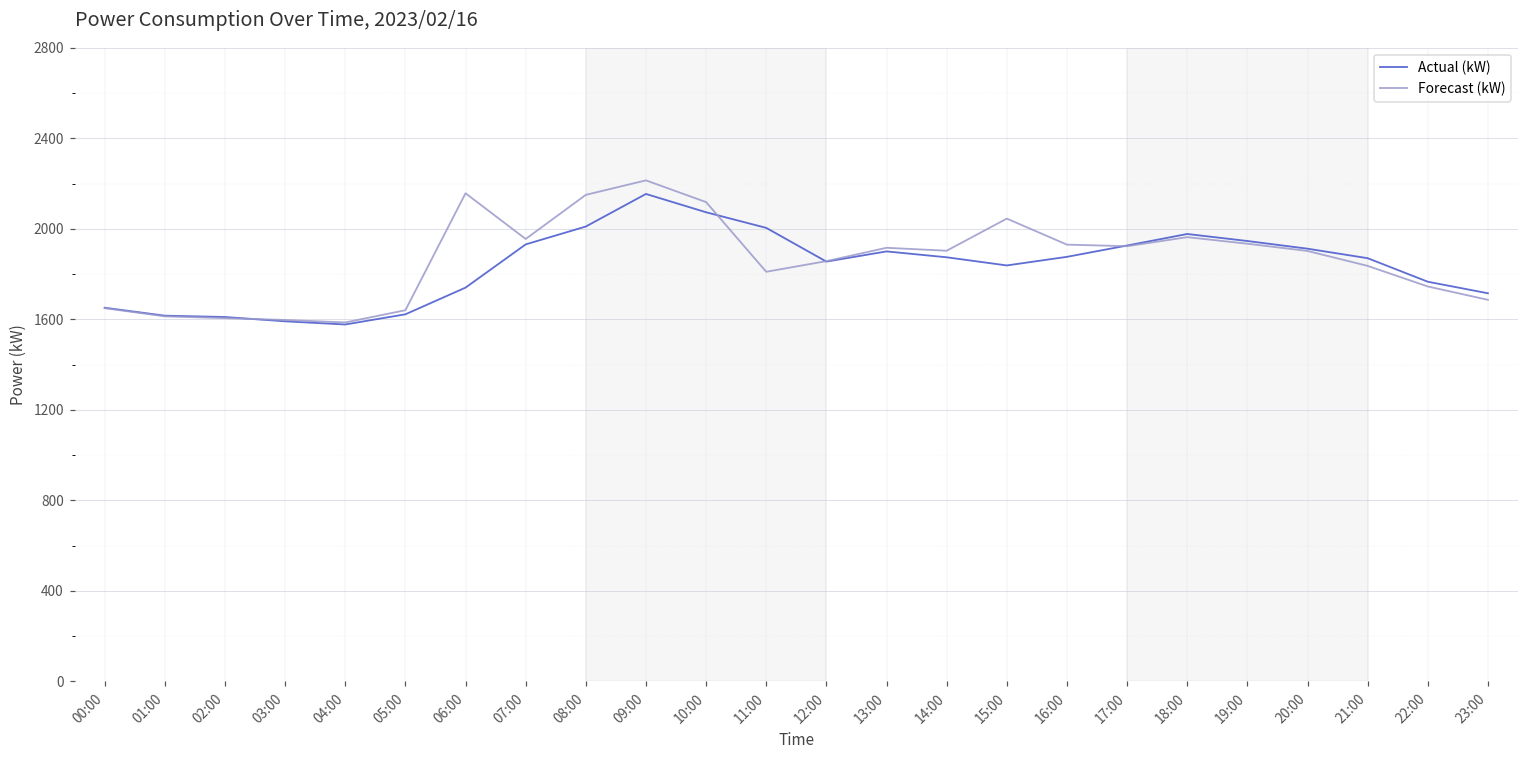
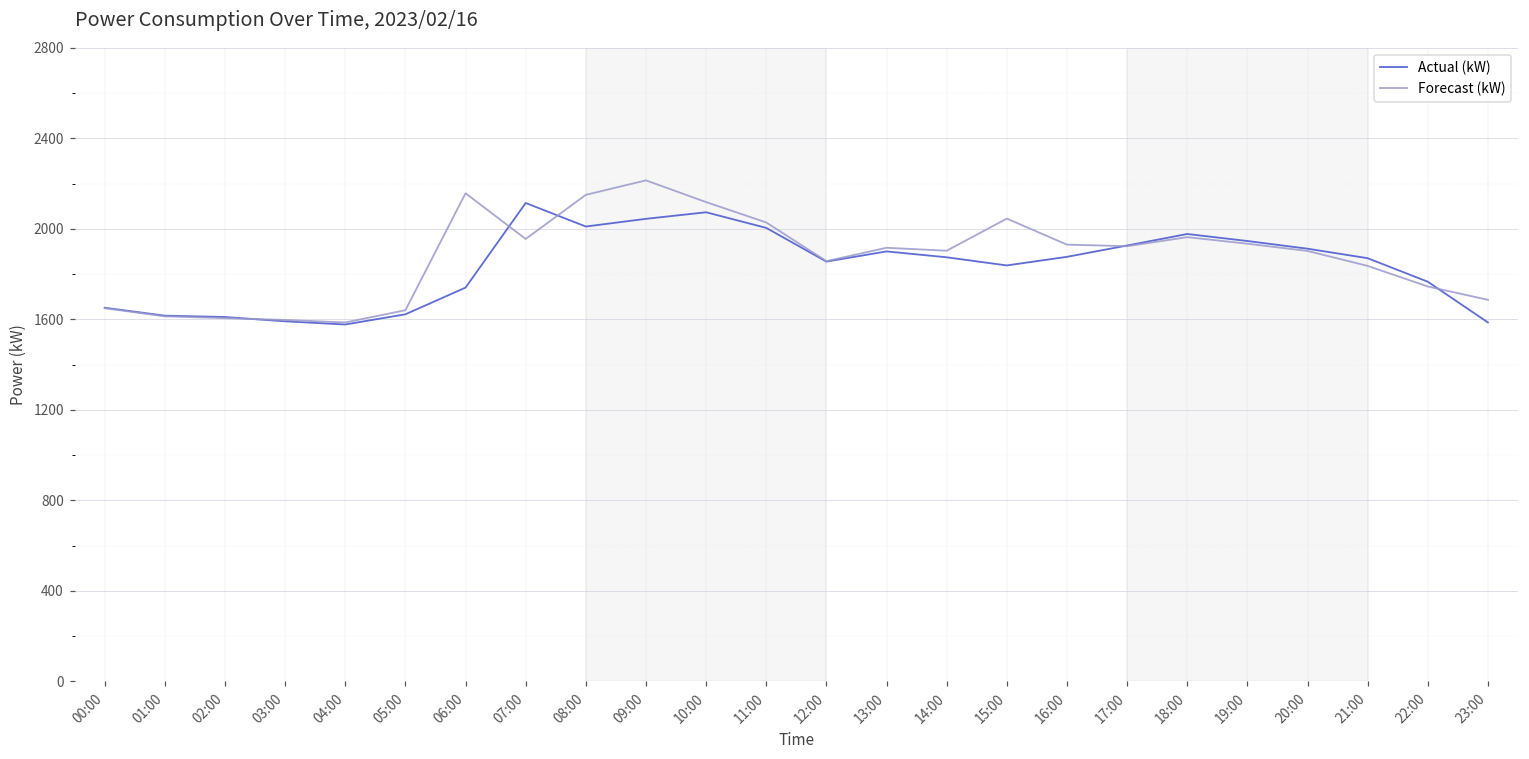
  {
    "Actual (kW)": {
      "05:00": 1620,
      "06:00": 1740,
-     "07:00": 1930,
+     "07:00": 2110,
      "08:00": 2010,
-     "09:00": 2150,
+     "09:00": 2040,
      "10:00": 2070,
      "11:00": 2000,
      "13:00": 1900,
      "14:00": 1870,
      "15:00": 1840,
      "16:00": 1880,
      "18:00": 1980,
      "21:00": 1870,
      "22:00": 1770,
-     "23:00": 1720
+     "23:00": 1590
    },
    "Forecast (kW)": {
      "05:00": 1640,
      "06:00": 2160,
      "07:00": 1960,
      "08:00": 2150,
      "09:00": 2210,
      "10:00": 2120,
-     "11:00": 1810,
+     "11:00": 2030,
      "13:00": 1920,
      "14:00": 1900,
      "15:00": 2050,
      "16:00": 1930,
      "18:00": 1960,
      "21:00": 1840,
      "22:00": 1750,
      "23:00": 1690
    }
  }
